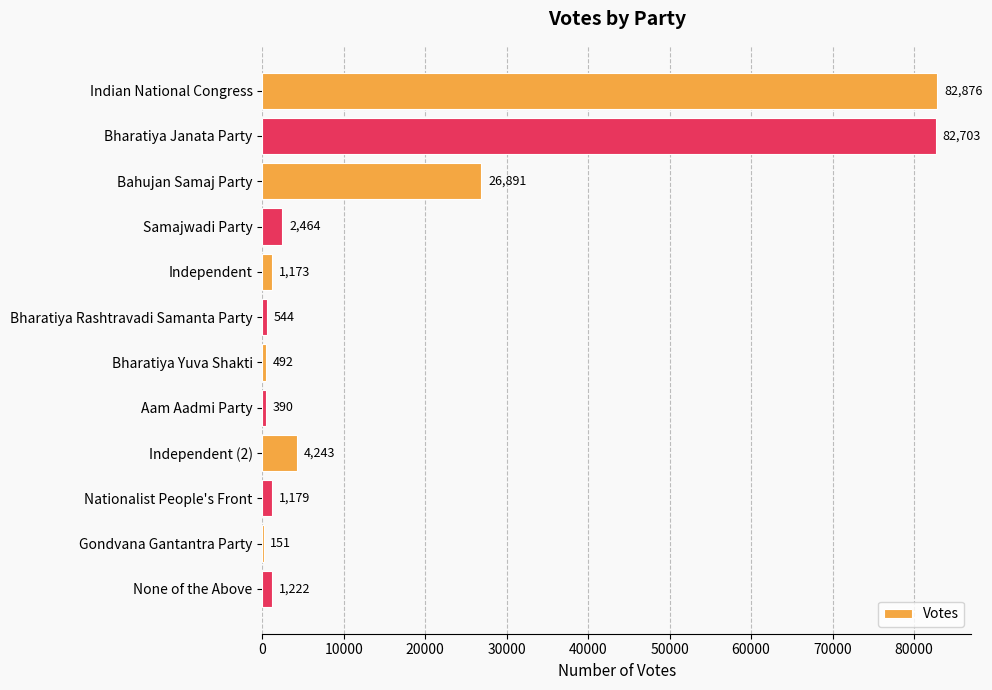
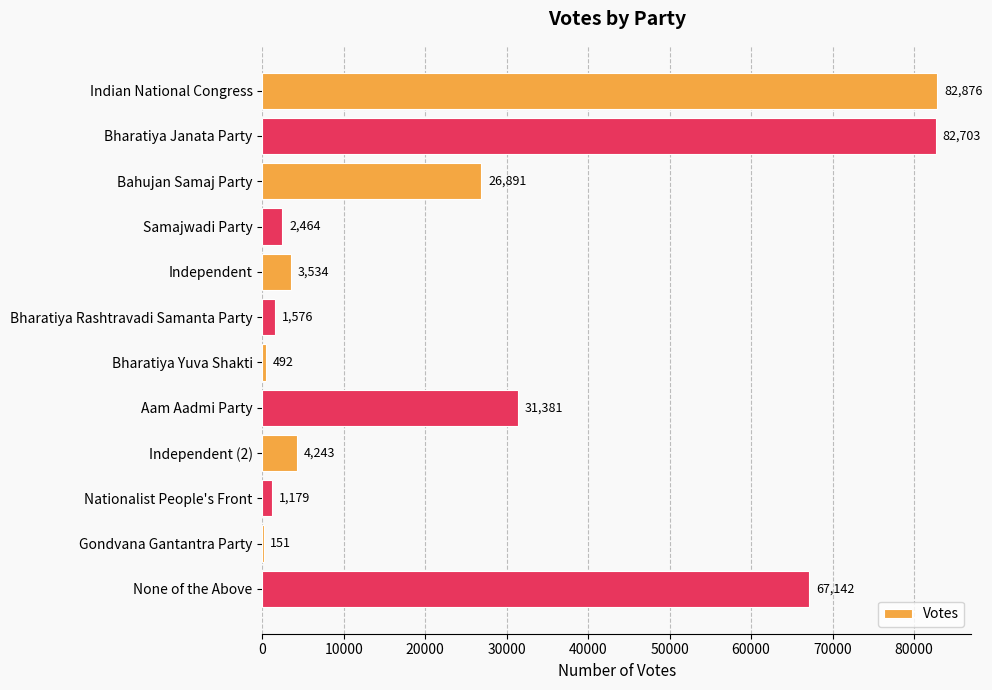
  {
    "Indian National Congress": "82,876",
    "Bharatiya Janata Party": "82,703",
    "Bahujan Samaj Party": "26,891",
    "Samajwadi Party": "2,464",
-   "Independent": "1,173",
-   "Bharatiya Rashtravadi Samanta Party": "544",
+   "Independent": "3,534",
+   "Bharatiya Rashtravadi Samanta Party": "1,576",
    "Bharatiya Yuva Shakti": "492",
-   "Aam Aadmi Party": "390",
+   "Aam Aadmi Party": "31,381",
    "Independent (2)": "4,243",
    "Nationalist People's Front": "1,179",
    "Gondvana Gantantra Party": "151",
-   "None of the Above": "1,222"
+   "None of the Above": "67,142"
  }
